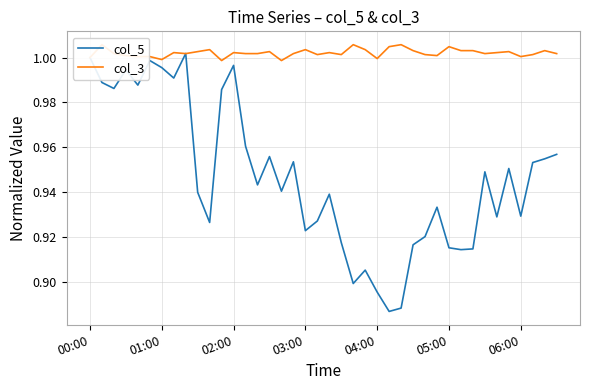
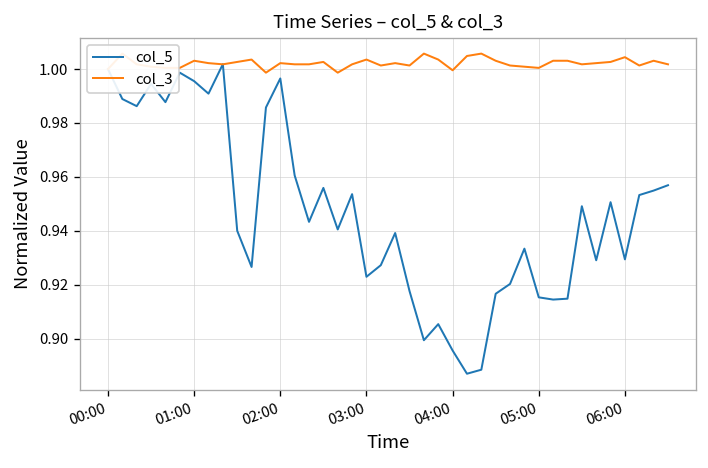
  {
    "col_5": {
      "01:00": 0.996,
      "02:00": 0.997,
      "03:00": 0.923,
      "04:00": 0.896,
      "05:00": 0.915,
      "06:00": 0.929
    },
    "col_3": {
-     "01:00": 0.999,
+     "01:00": 1.003,
      "02:00": 1.002,
      "03:00": 1.004,
      "04:00": 1.000,
-     "05:00": 1.005,
-     "06:00": 1.000
+     "05:00": 1.000,
+     "06:00": 1.004
    }
  }
